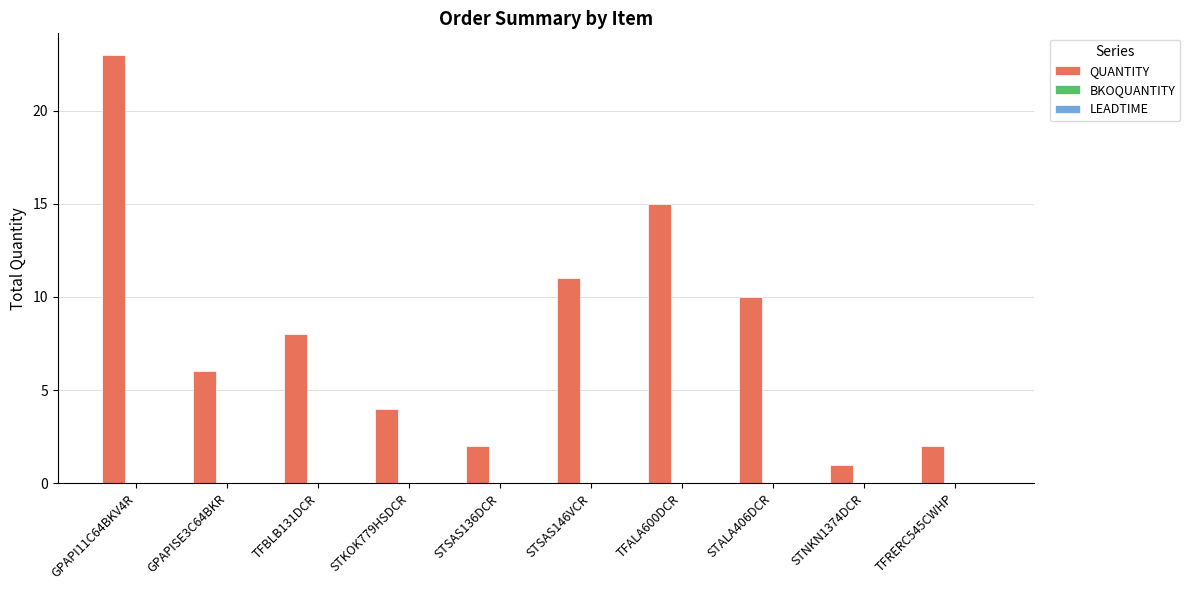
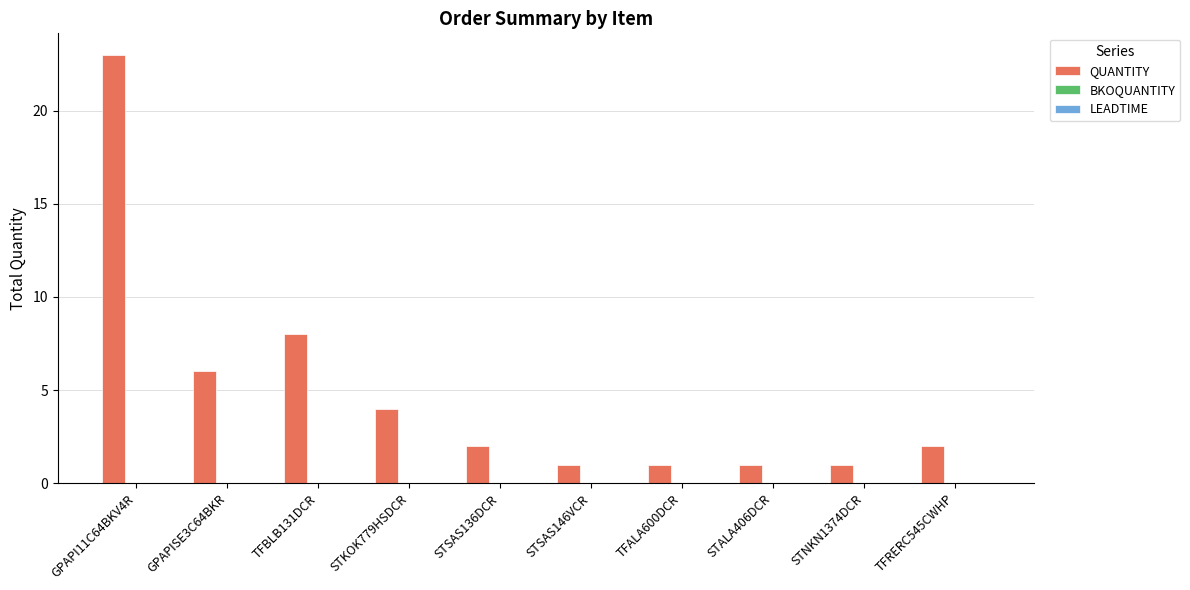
  {
    "QUANTITY": {
      "GPAPI11C64BKV4R": 23,
      "GPAPISE3C64BKR": 6,
      "TFBLB131DCR": 8,
      "STKOK779HSDCR": 4,
      "STSAS136DCR": 2,
-     "STSAS146VCR": 11,
-     "TFALA600DCR": 15,
-     "STALA406DCR": 10,
+     "STSAS146VCR": 1,
+     "TFALA600DCR": 1,
+     "STALA406DCR": 1,
      "STNKN1374DCR": 1,
      "TFRERC545CWHP": 2
    },
    "BKOQUANTITY": {
      "GPAPI11C64BKV4R": 0,
      "GPAPISE3C64BKR": 0,
      "TFBLB131DCR": 0,
      "STKOK779HSDCR": 0,
      "STSAS136DCR": 0,
      "STSAS146VCR": 0,
      "TFALA600DCR": 0,
      "STALA406DCR": 0,
      "STNKN1374DCR": 0,
      "TFRERC545CWHP": 0
    },
    "LEADTIME": {
      "GPAPI11C64BKV4R": 0,
      "GPAPISE3C64BKR": 0,
      "TFBLB131DCR": 0,
      "STKOK779HSDCR": 0,
      "STSAS136DCR": 0,
      "STSAS146VCR": 0,
      "TFALA600DCR": 0,
      "STALA406DCR": 0,
      "STNKN1374DCR": 0,
      "TFRERC545CWHP": 0
    }
  }
